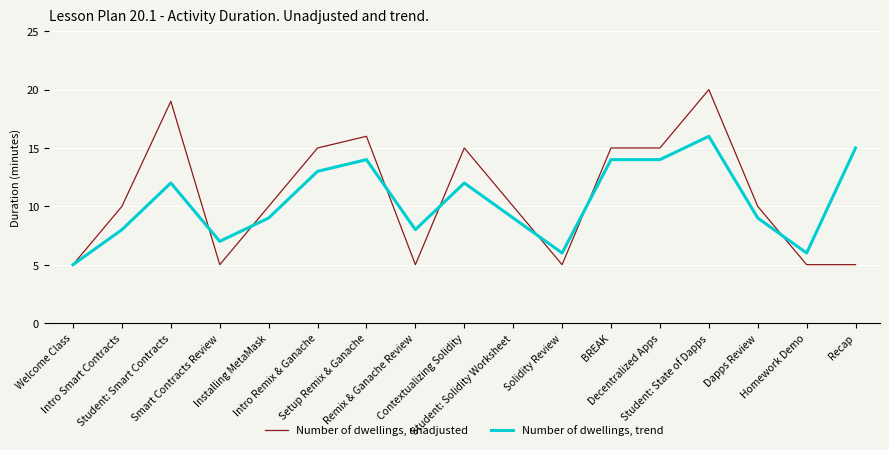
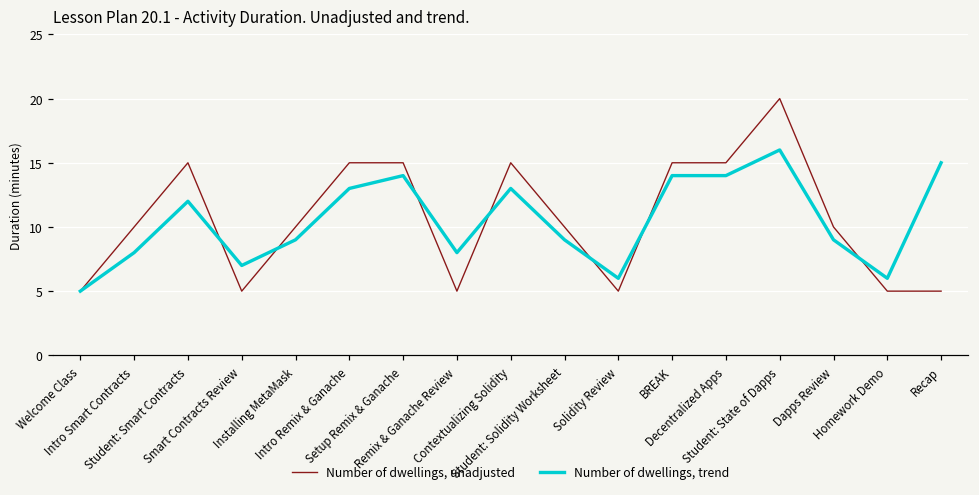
  {
    "Number of dwellings, unadjusted": {
      "Intro Smart Contracts": 10,
-     "Student: Smart Contracts": 19,
+     "Student: Smart Contracts": 15,
      "Smart Contracts Review": 5,
      "Installing MetaMask": 10,
      "Intro Remix & Ganache": 15,
-     "Setup Remix & Ganache": 16,
+     "Setup Remix & Ganache": 15,
      "Remix & Ganache Review": 5,
      "Contextualizing Solidity": 15,
      "Student: Solidity Worksheet": 10,
      "Solidity Review": 5,
      "BREAK": 15,
      "Decentralized Apps": 15,
      "Student: State of Dapps": 20,
      "Dapps Review": 10,
      "Homework Demo": 5,
      "Recap": 5
    },
    "Number of dwellings, trend": {
      "Intro Smart Contracts": 8,
      "Student: Smart Contracts": 12,
      "Smart Contracts Review": 7,
      "Installing MetaMask": 9,
      "Intro Remix & Ganache": 13,
      "Setup Remix & Ganache": 14,
      "Remix & Ganache Review": 8,
-     "Contextualizing Solidity": 12,
+     "Contextualizing Solidity": 13,
      "Student: Solidity Worksheet": 9,
      "Solidity Review": 6,
      "BREAK": 14,
      "Decentralized Apps": 14,
      "Student: State of Dapps": 16,
      "Dapps Review": 9,
      "Homework Demo": 6,
      "Recap": 15
    }
  }
